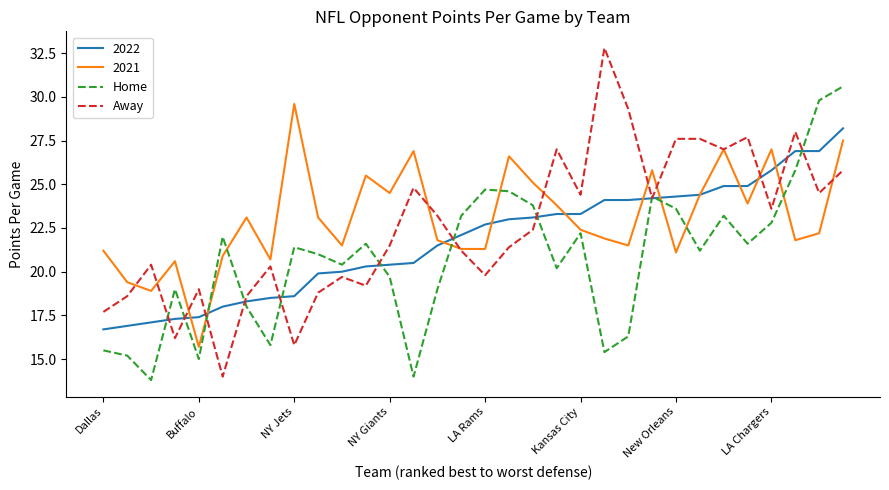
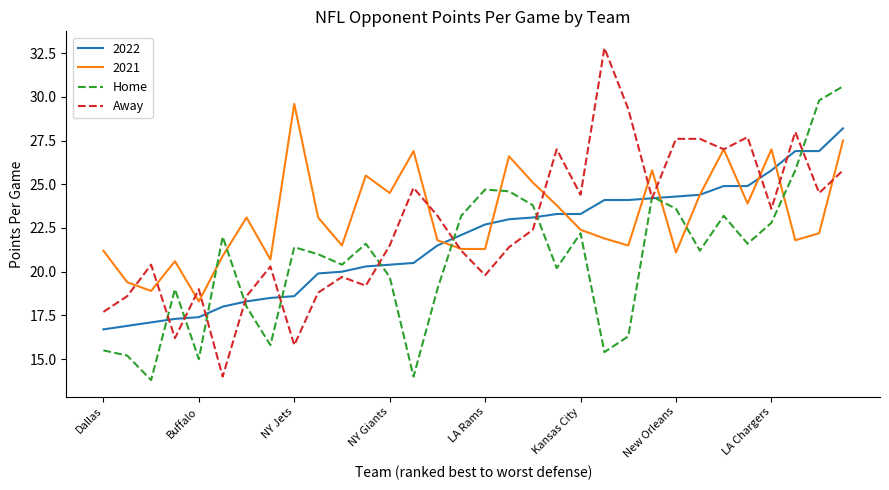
  {
    "2022": {
      "Dallas": 16.7,
      "Buffalo": 17.4,
      "NY Jets": 18.6,
      "NY Giants": 20.4,
      "LA Rams": 22.7,
      "Kansas City": 23.3,
      "New Orleans": 24.3,
      "LA Chargers": 25.8
    },
    "2021": {
      "Dallas": 21.2,
-     "Buffalo": 15.7,
+     "Buffalo": 18.3,
      "NY Jets": 29.6,
      "NY Giants": 24.5,
      "LA Rams": 21.3,
      "Kansas City": 22.4,
      "New Orleans": 21.1,
      "LA Chargers": 27.0
    },
    "Home": {
      "Dallas": 15.5,
      "Buffalo": 15.0,
      "NY Jets": 21.4,
      "NY Giants": 19.7,
      "LA Rams": 24.7,
      "Kansas City": 22.2,
      "New Orleans": 23.6,
      "LA Chargers": 22.8
    },
    "Away": {
      "Dallas": 17.7,
      "Buffalo": 19.0,
      "NY Jets": 15.8,
      "NY Giants": 21.5,
      "LA Rams": 19.8,
      "Kansas City": 24.4,
      "New Orleans": 27.6,
      "LA Chargers": 23.6
    }
  }
